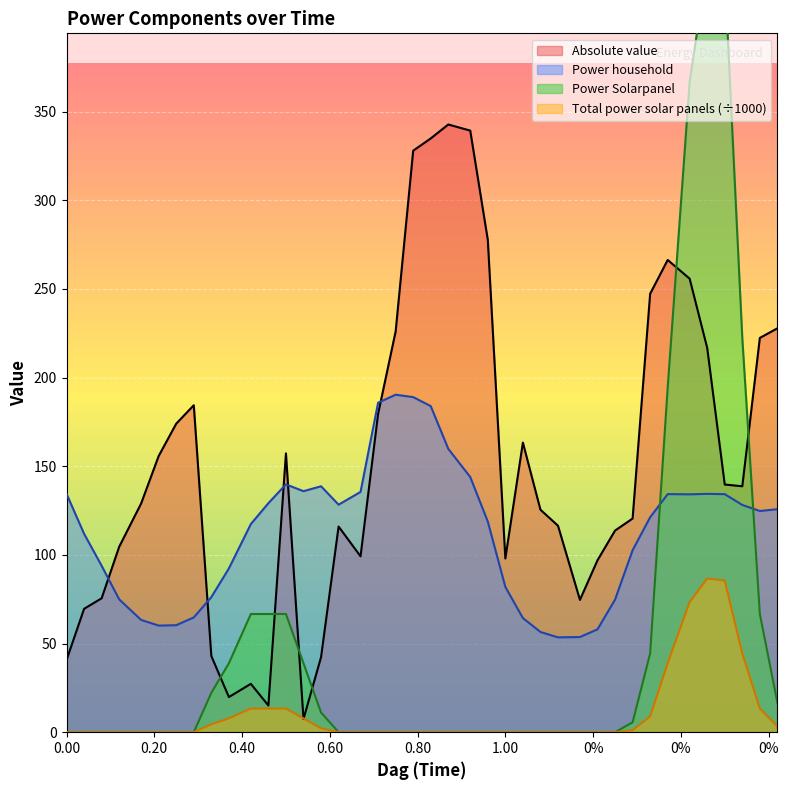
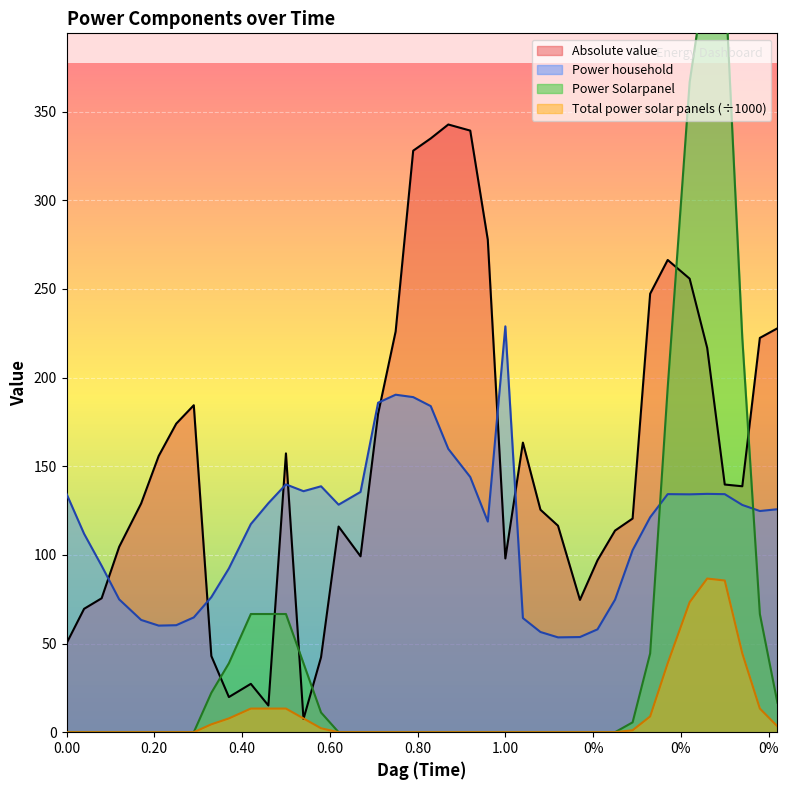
  {
    "Absolute value": {
-     "0.00": 41,
+     "0.00": 50,
      "1.00": 98
    },
    "Power household": {
      "0.00": 134,
-     "1.00": 82
+     "1.00": 229
    }
  }
